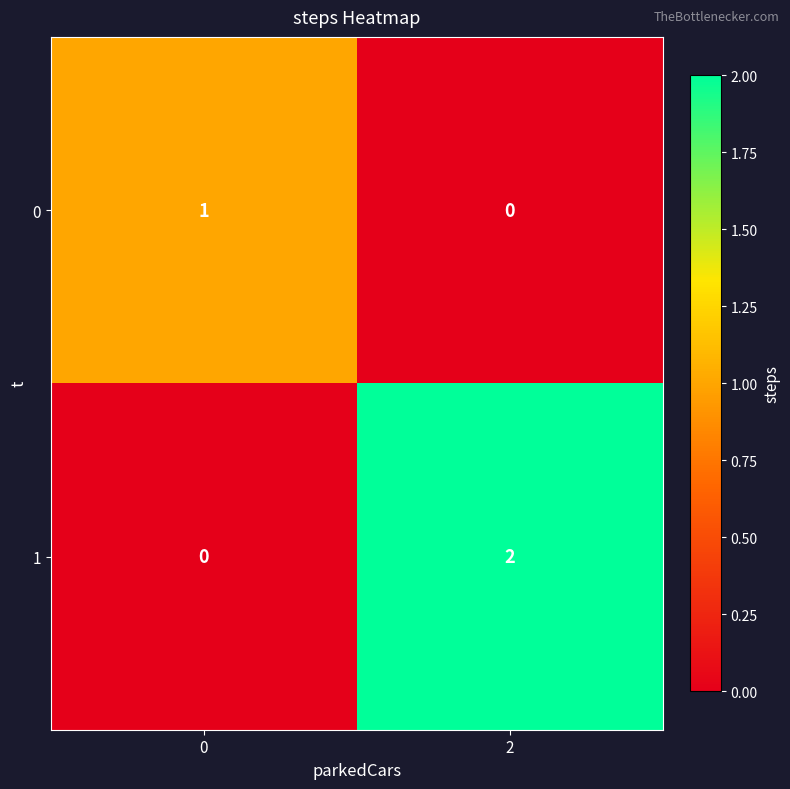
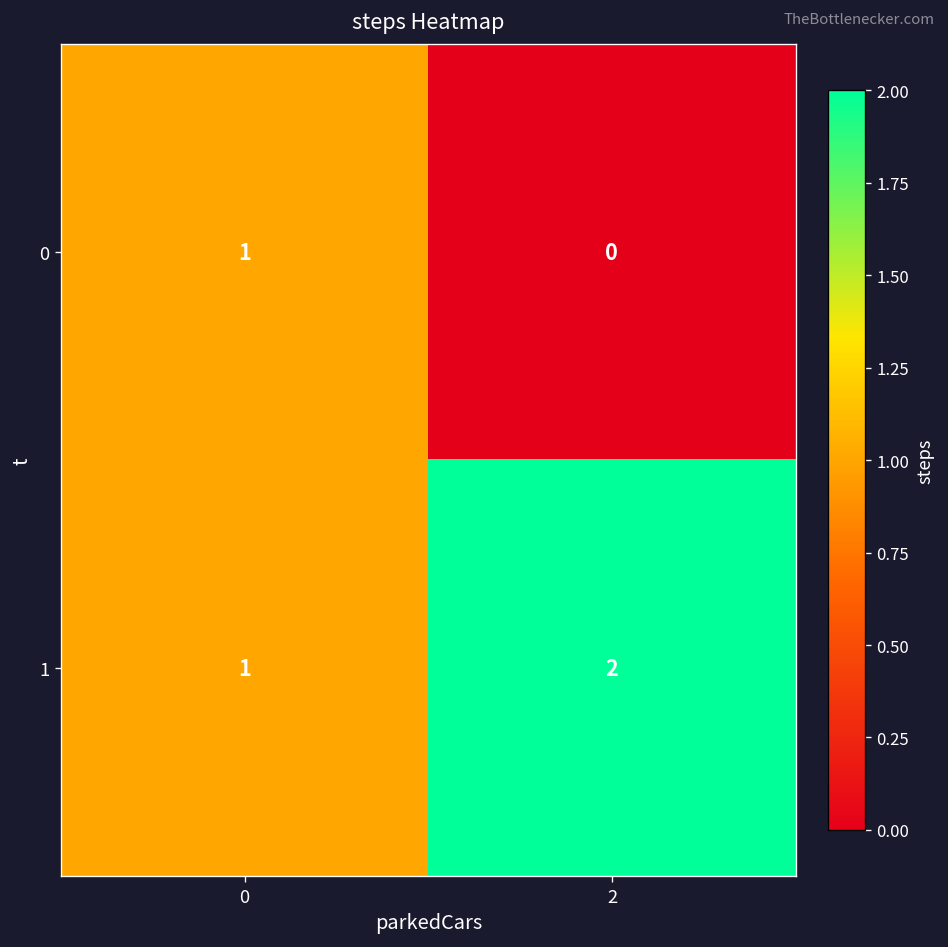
  {
    "0": {
      "0": 1,
      "2": 0
    },
    "1": {
-     "0": 0,
+     "0": 1,
      "2": 2
    }
  }
